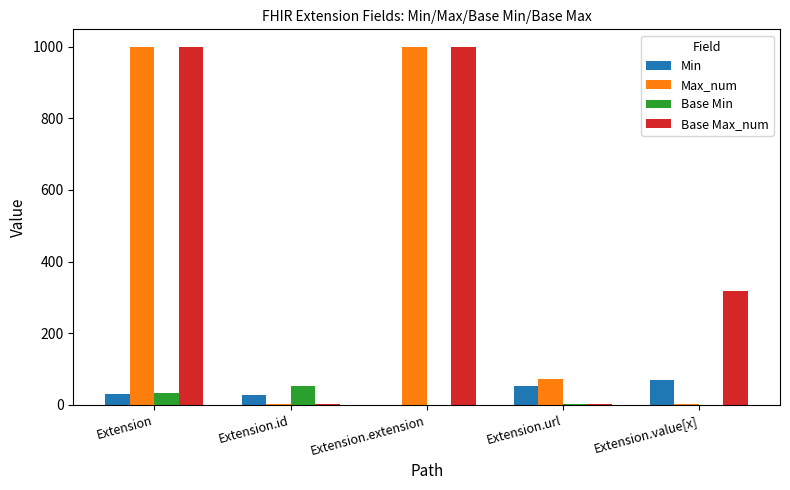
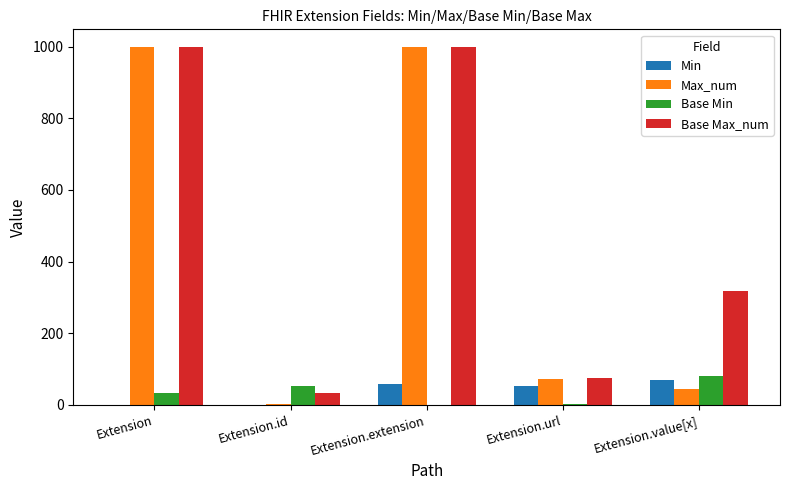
  {
    "Min": {
-     "Extension": 30,
-     "Extension.id": 30,
-     "Extension.extension": 0,
+     "Extension": 0,
+     "Extension.id": 0,
+     "Extension.extension": 60,
      "Extension.url": 50,
      "Extension.value[x]": 70
    },
    "Max_num": {
      "Extension": 1000,
      "Extension.extension": 1000,
      "Extension.url": 70,
-     "Extension.value[x]": 0
+     "Extension.value[x]": 50
    },
    "Base Min": {
      "Extension": 30,
      "Extension.id": 50,
      "Extension.extension": 0,
-     "Extension.value[x]": 0
+     "Extension.value[x]": 80
    },
    "Base Max_num": {
      "Extension": 1000,
-     "Extension.id": 0,
+     "Extension.id": 30,
      "Extension.extension": 1000,
-     "Extension.url": 0,
+     "Extension.url": 80,
      "Extension.value[x]": 320
    }
  }
